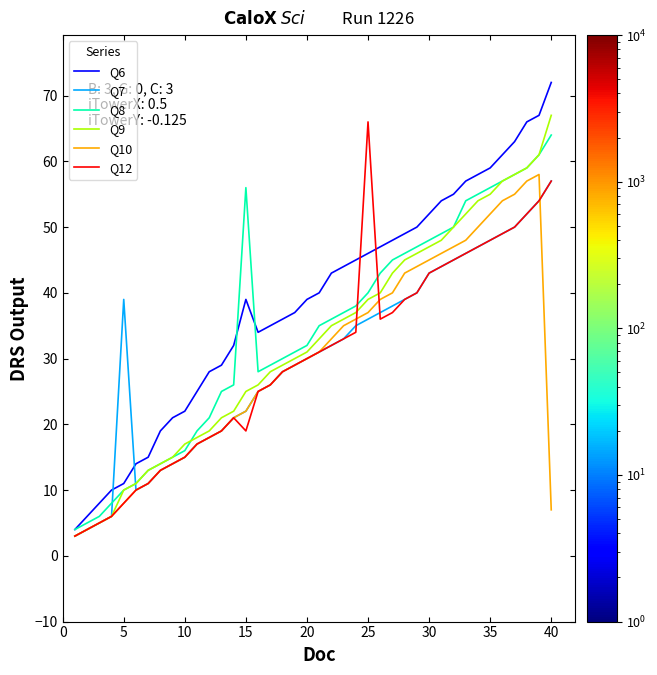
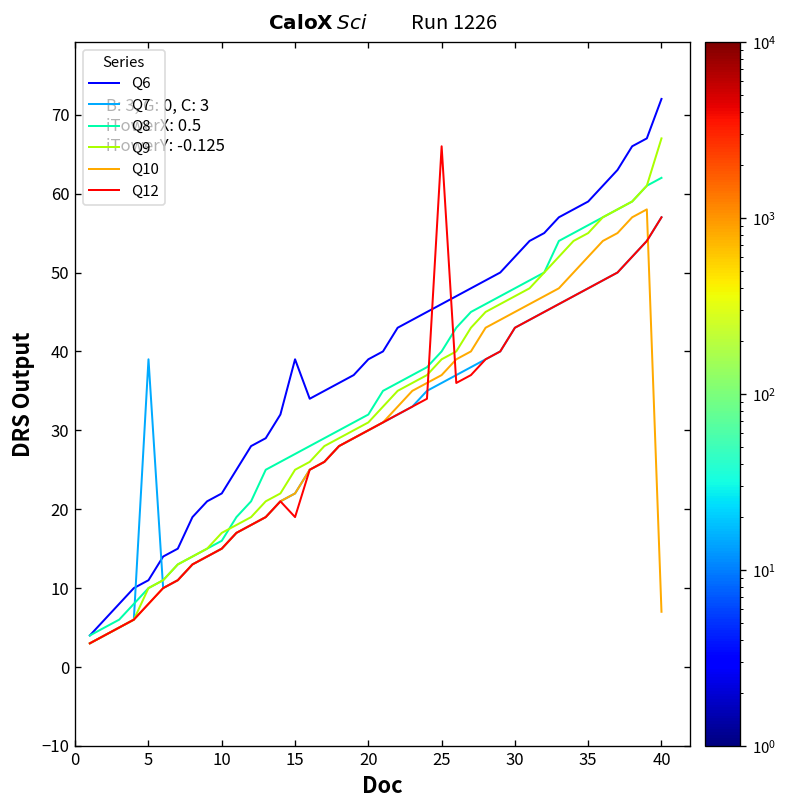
  {
    "Q6": {
      "5": 11,
      "10": 22,
      "15": 39,
      "20": 39,
      "25": 46,
      "30": 52,
      "35": 59,
      "40": 72
    },
    "Q7": {
      "5": 39,
      "25": 36
    },
    "Q8": {
      "10": 16,
-     "15": 56,
+     "15": 27,
      "20": 32,
      "25": 40,
      "30": 48,
      "35": 56,
-     "40": 64
+     "40": 62
    },
    "Q9": {
      "10": 17,
      "15": 25,
      "20": 31,
      "25": 39,
      "30": 47,
      "35": 55,
      "40": 67
    },
    "Q10": {
      "25": 37,
      "30": 45,
      "35": 52,
      "40": 7
    },
    "Q12": {
      "15": 19,
      "25": 66
    }
  }
